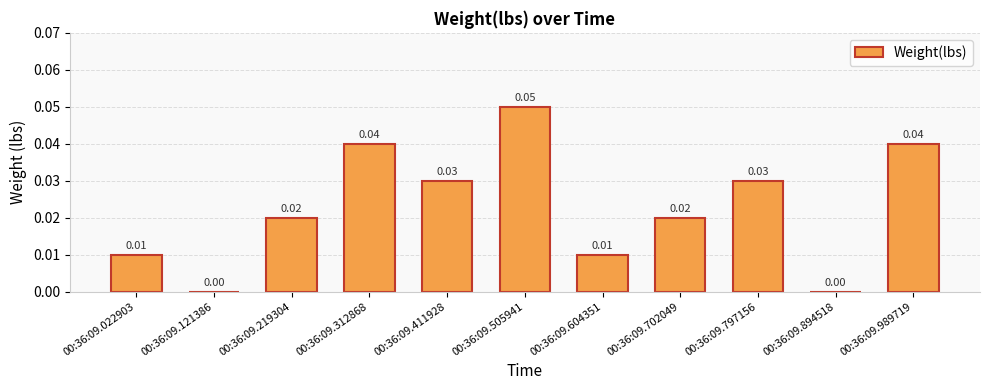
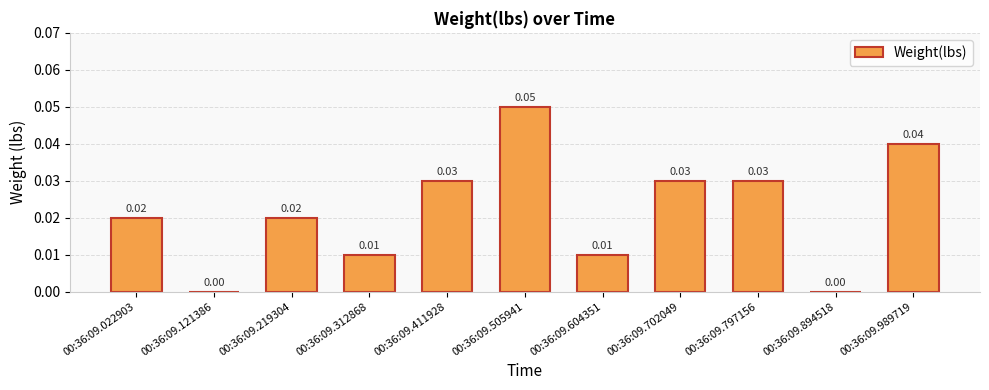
  {
-   "00:36:09.022903": 0.01,
+   "00:36:09.022903": 0.02,
    "00:36:09.121386": 0.00,
    "00:36:09.219304": 0.02,
-   "00:36:09.312868": 0.04,
+   "00:36:09.312868": 0.01,
    "00:36:09.411928": 0.03,
    "00:36:09.505941": 0.05,
    "00:36:09.604351": 0.01,
-   "00:36:09.702049": 0.02,
+   "00:36:09.702049": 0.03,
    "00:36:09.797156": 0.03,
    "00:36:09.894518": 0.00,
    "00:36:09.989719": 0.04
  }
